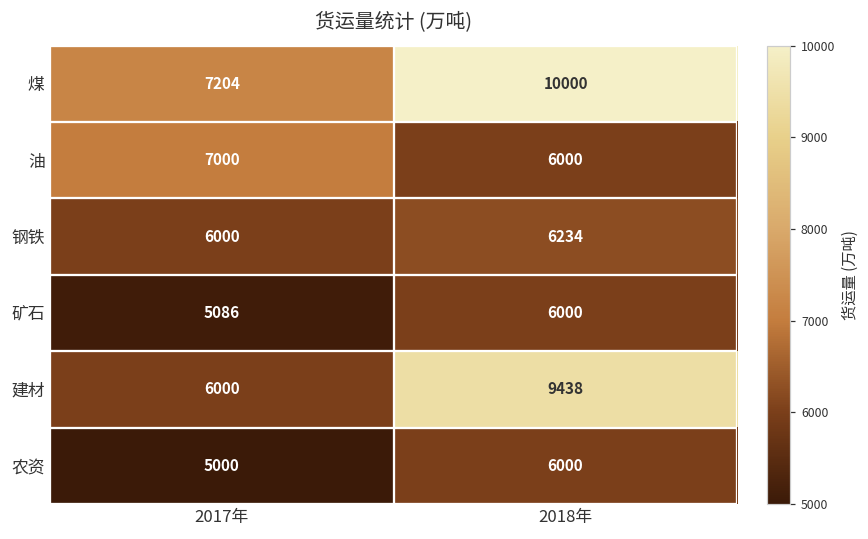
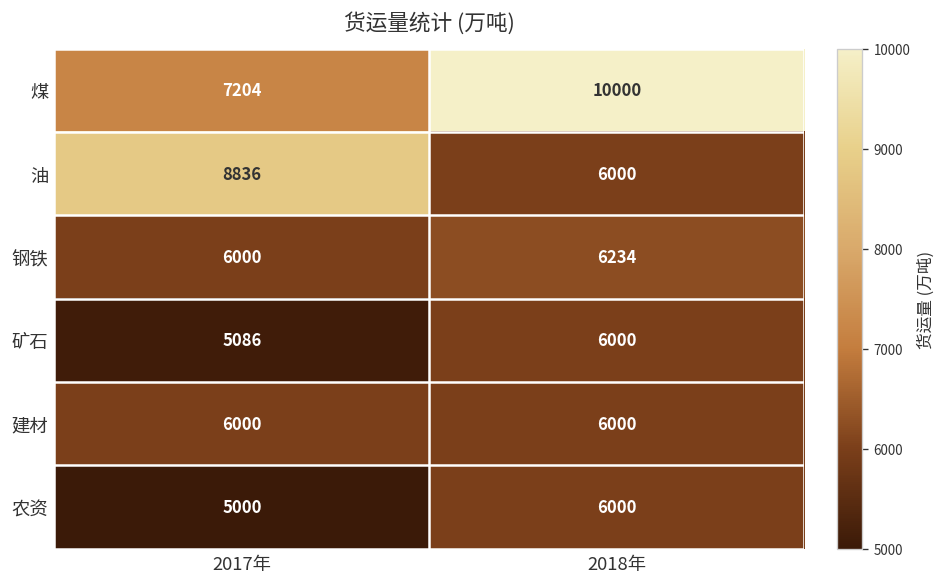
  {
    "煤": {
      "2017年": 7204,
      "2018年": 10000
    },
    "油": {
-     "2017年": 7000,
+     "2017年": 8836,
      "2018年": 6000
    },
    "钢铁": {
      "2017年": 6000,
      "2018年": 6234
    },
    "矿石": {
      "2017年": 5086,
      "2018年": 6000
    },
    "建材": {
      "2017年": 6000,
-     "2018年": 9438
+     "2018年": 6000
    },
    "农资": {
      "2017年": 5000,
      "2018年": 6000
    }
  }
